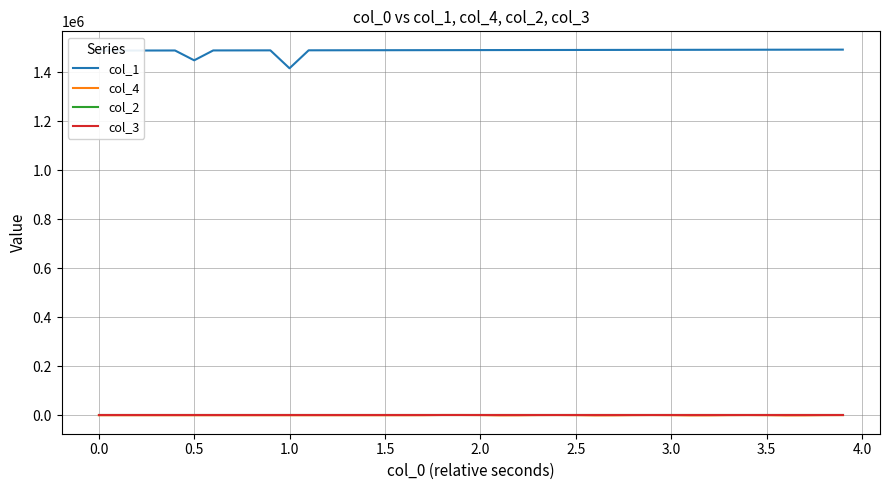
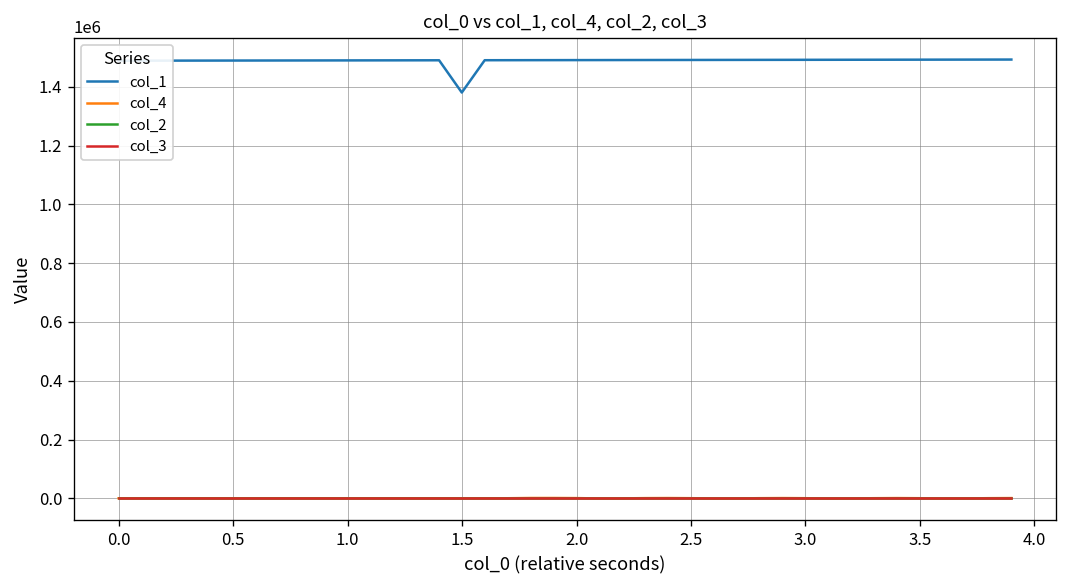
  {
    "col_1": {
-     "0.5": 1450000,
-     "1.0": 1420000,
-     "1.5": 1490000,
+     "0.5": 1490000,
+     "1.0": 1490000,
+     "1.5": 1380000,
      "2.0": 1490000,
      "2.5": 1490000,
      "3.0": 1490000,
      "3.5": 1490000
    },
    "col_3": {
      "0.0": 0,
      "0.5": 0,
      "1.0": 0,
      "1.5": 0,
      "2.0": 0,
      "2.5": 0,
      "3.0": 0,
      "3.5": 0
    }
  }
